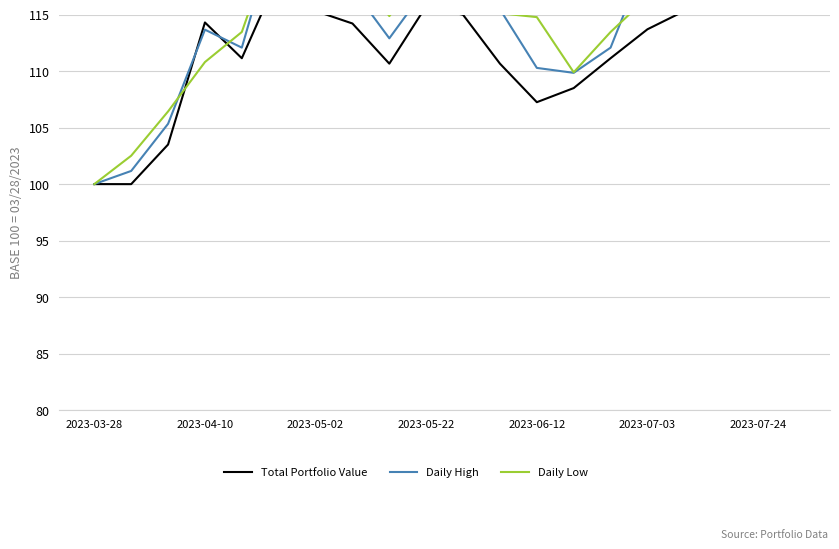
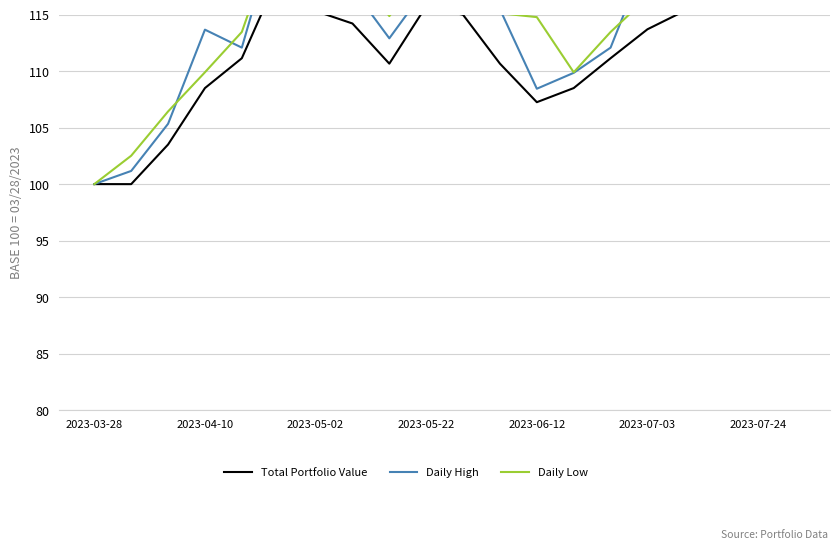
  {
    "Total Portfolio Value": {
-     "2023-04-10": 114.3,
+     "2023-04-10": 108.5,
      "2023-06-12": 107.2,
      "2023-07-03": 113.7
    },
    "Daily High": {
      "2023-04-10": 113.7,
-     "2023-06-12": 110.3
+     "2023-06-12": 108.4
    },
    "Daily Low": {
-     "2023-04-10": 110.8,
+     "2023-04-10": 109.9,
      "2023-06-12": 114.8
    }
  }
